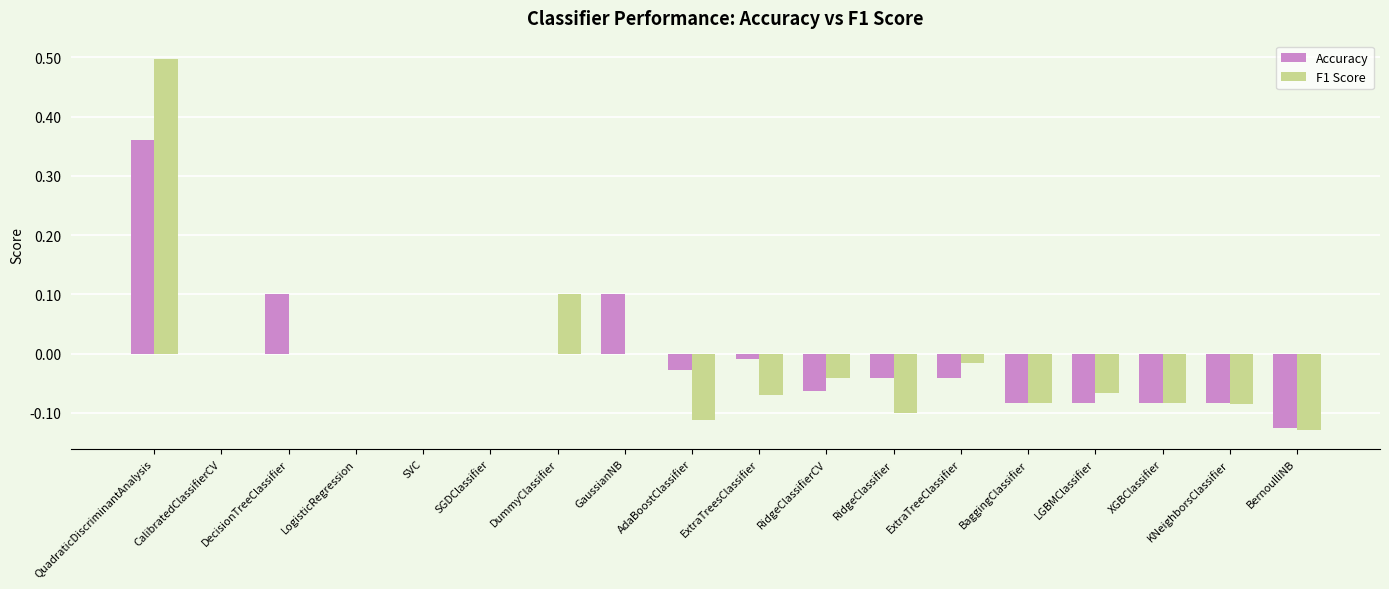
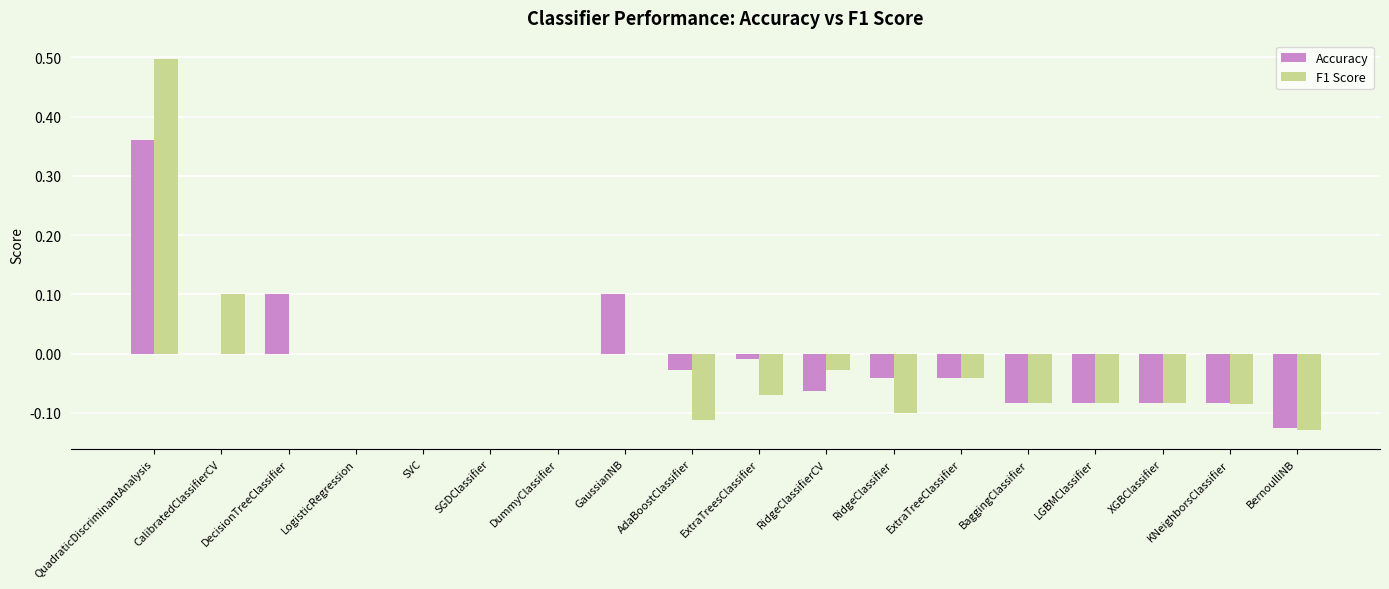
  {
    "Accuracy": {
      "QuadraticDiscriminantAnalysis": 0.36,
      "CalibratedClassifierCV": 0.00,
      "DecisionTreeClassifier": 0.10,
      "LogisticRegression": 0.00,
      "SVC": 0.00,
      "SGDClassifier": 0.00,
      "DummyClassifier": 0.00,
      "GaussianNB": 0.10,
      "AdaBoostClassifier": -0.03,
      "ExtraTreesClassifier": -0.01,
      "RidgeClassifierCV": -0.06,
      "RidgeClassifier": -0.04,
      "ExtraTreeClassifier": -0.04,
      "BaggingClassifier": -0.08,
      "LGBMClassifier": -0.08,
      "XGBClassifier": -0.08,
      "KNeighborsClassifier": -0.08,
      "BernoulliNB": -0.13
    },
    "F1 Score": {
      "QuadraticDiscriminantAnalysis": 0.50,
-     "CalibratedClassifierCV": 0.0,
+     "CalibratedClassifierCV": 0.1,
      "DecisionTreeClassifier": 0.00,
      "LogisticRegression": 0.00,
      "SVC": 0.00,
      "SGDClassifier": 0.00,
-     "DummyClassifier": 0.1,
+     "DummyClassifier": 0.0,
      "GaussianNB": 0.00,
      "AdaBoostClassifier": -0.11,
      "ExtraTreesClassifier": -0.07,
-     "RidgeClassifierCV": -0.04,
+     "RidgeClassifierCV": -0.03,
      "RidgeClassifier": -0.10,
-     "ExtraTreeClassifier": -0.02,
+     "ExtraTreeClassifier": -0.04,
      "BaggingClassifier": -0.08,
-     "LGBMClassifier": -0.07,
+     "LGBMClassifier": -0.08,
      "XGBClassifier": -0.08,
      "KNeighborsClassifier": -0.09,
      "BernoulliNB": -0.13
    }
  }
